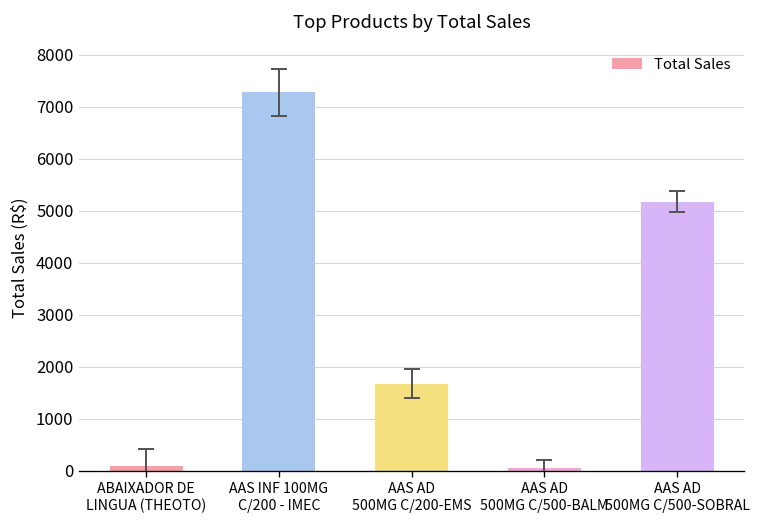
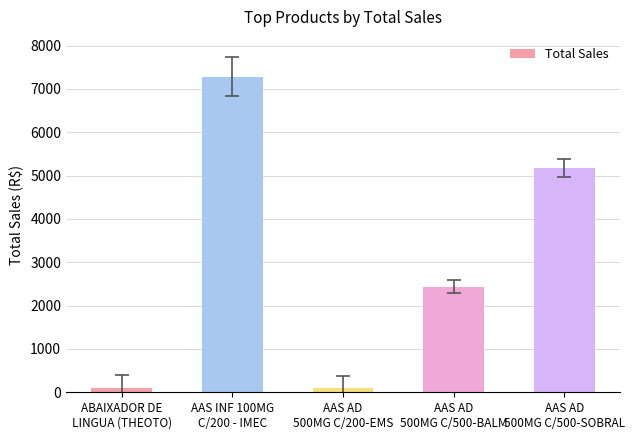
  {
    "Total Sales": {
      "ABAIXADOR DE LINGUA (THEOTO)": 100,
      "AAS INF 100MG C/200 - IMEC": 7300,
-     "AAS AD 500MG C/200-EMS": 1700,
-     "AAS AD 500MG C/500-BALM": 0,
+     "AAS AD 500MG C/200-EMS": 100,
+     "AAS AD 500MG C/500-BALM": 2400,
      "AAS AD 500MG C/500-SOBRAL": 5200
    }
  }
